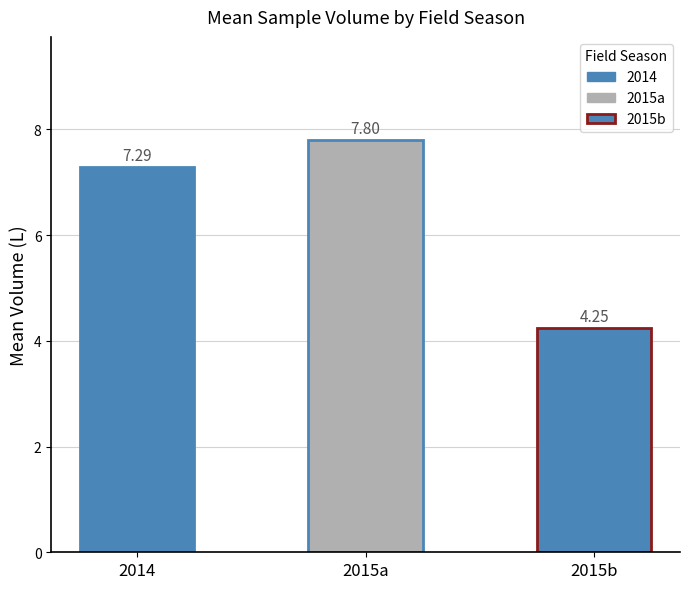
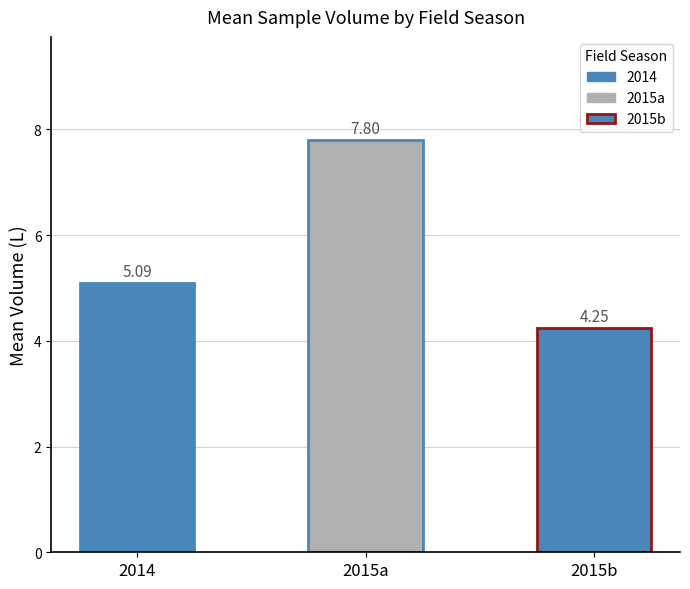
  {
-   "2014": 7.29,
+   "2014": 5.09,
    "2015a": 7.80,
    "2015b": 4.25
  }
